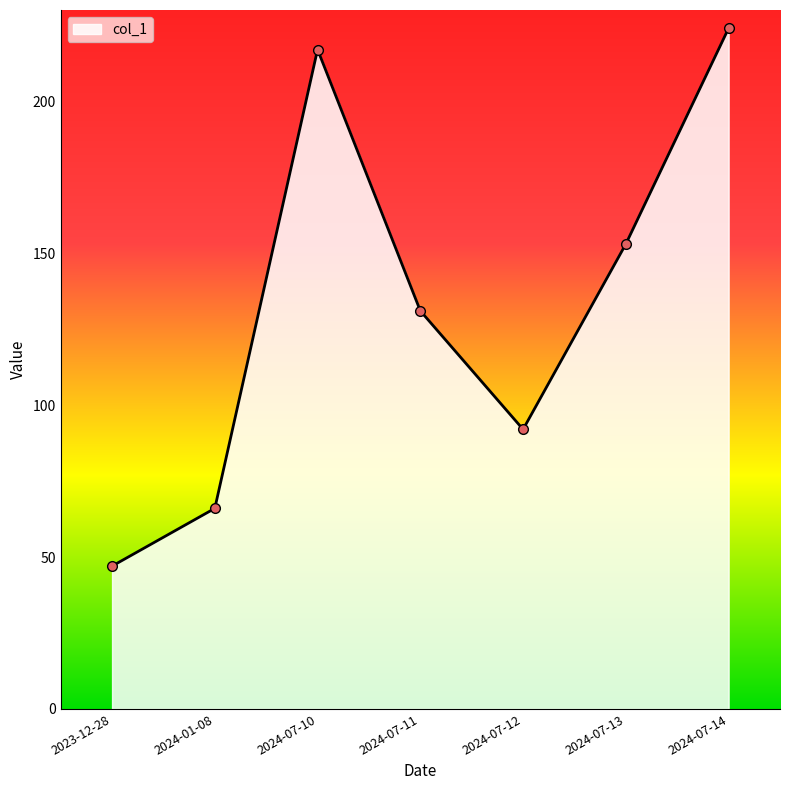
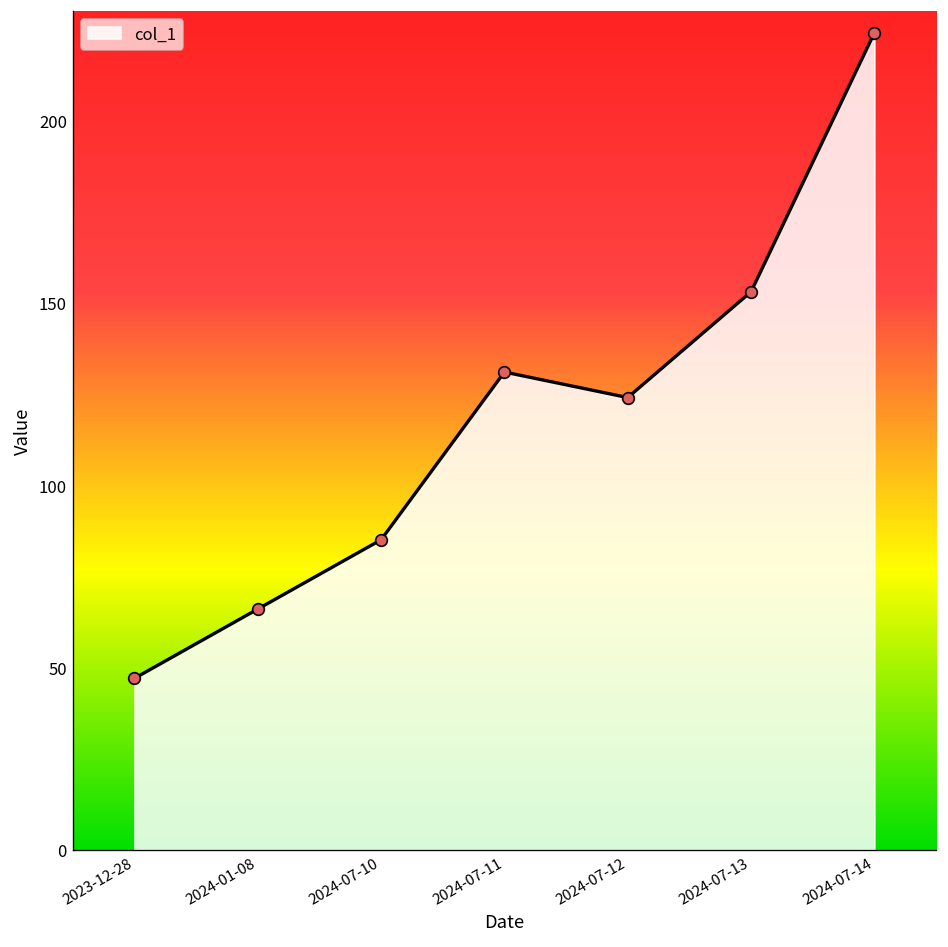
  {
    "2023-12-28": 47,
    "2024-01-08": 66,
-   "2024-07-10": 217,
+   "2024-07-10": 85,
    "2024-07-11": 131,
-   "2024-07-12": 92,
+   "2024-07-12": 124,
    "2024-07-13": 153,
    "2024-07-14": 224
  }
